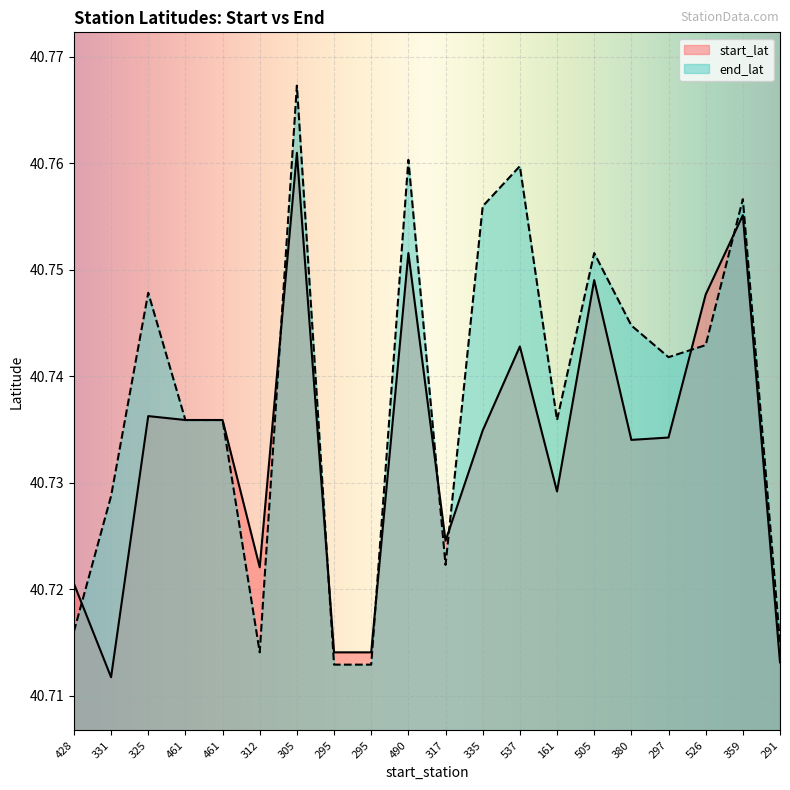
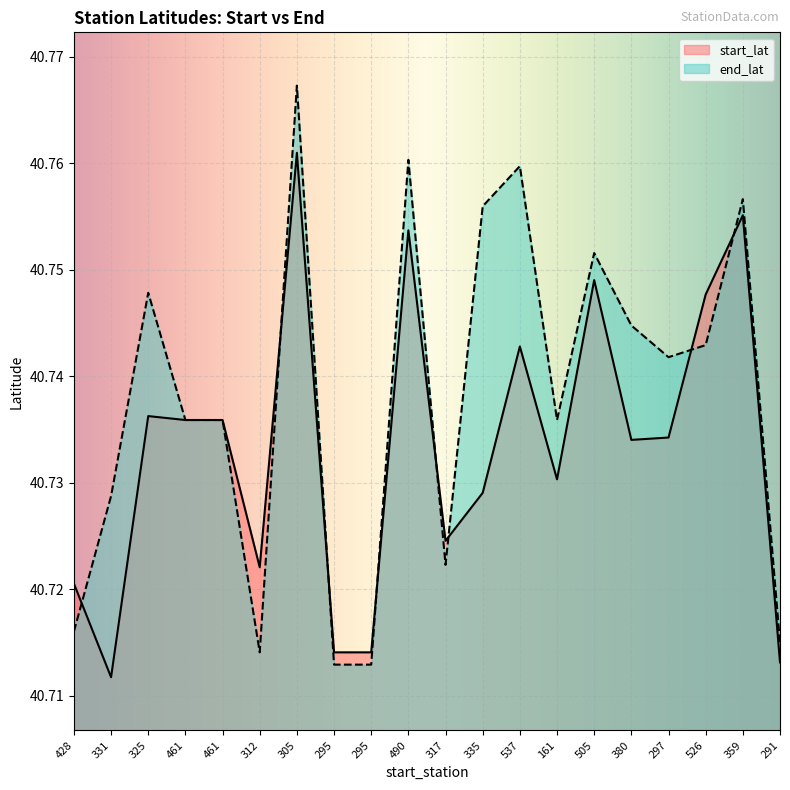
  {
    "start_lat": {
      "428": 40.7205,
      "331": 40.7117,
      "325": 40.7362,
      "312": 40.7221,
      "305": 40.7610,
-     "490": 40.7516,
+     "490": 40.7537,
      "317": 40.7245,
-     "335": 40.7349,
+     "335": 40.7290,
      "537": 40.7428,
-     "161": 40.7292,
+     "161": 40.7303,
      "505": 40.7490,
      "380": 40.7340,
      "297": 40.7342,
      "526": 40.7477,
      "359": 40.7551,
      "291": 40.7131
    },
    "end_lat": {
      "428": 40.7160,
      "331": 40.7287,
      "325": 40.7478,
      "312": 40.7141,
      "305": 40.7673,
      "490": 40.7603,
      "317": 40.7223,
      "335": 40.7559,
      "537": 40.7597,
      "161": 40.7359,
      "505": 40.7516,
      "380": 40.7448,
      "297": 40.7418,
      "526": 40.7429,
      "359": 40.7566,
      "291": 40.7149
    }
  }
